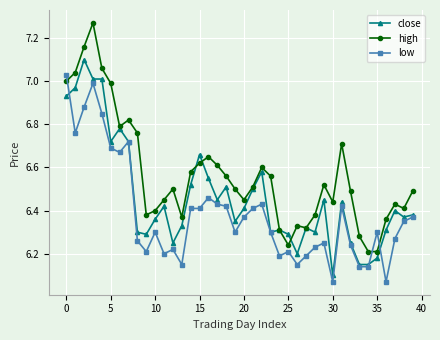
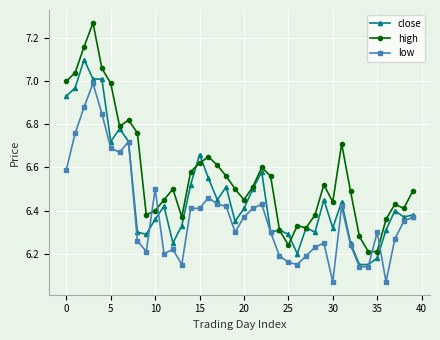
  {
    "close": {
      "0": 6.93,
      "5": 6.72,
      "10": 6.36,
      "15": 6.66,
      "20": 6.41,
      "25": 6.29,
-     "30": 6.10,
+     "30": 6.32,
      "35": 6.18
    },
    "high": {
      "0": 7.00,
      "5": 6.99,
      "10": 6.40,
      "15": 6.62,
      "20": 6.45,
      "25": 6.24,
      "30": 6.44,
      "35": 6.21
    },
    "low": {
-     "0": 7.03,
+     "0": 6.59,
      "5": 6.69,
-     "10": 6.3,
+     "10": 6.5,
      "15": 6.41,
      "20": 6.37,
-     "25": 6.21,
+     "25": 6.16,
      "30": 6.07,
      "35": 6.30
    }
  }
